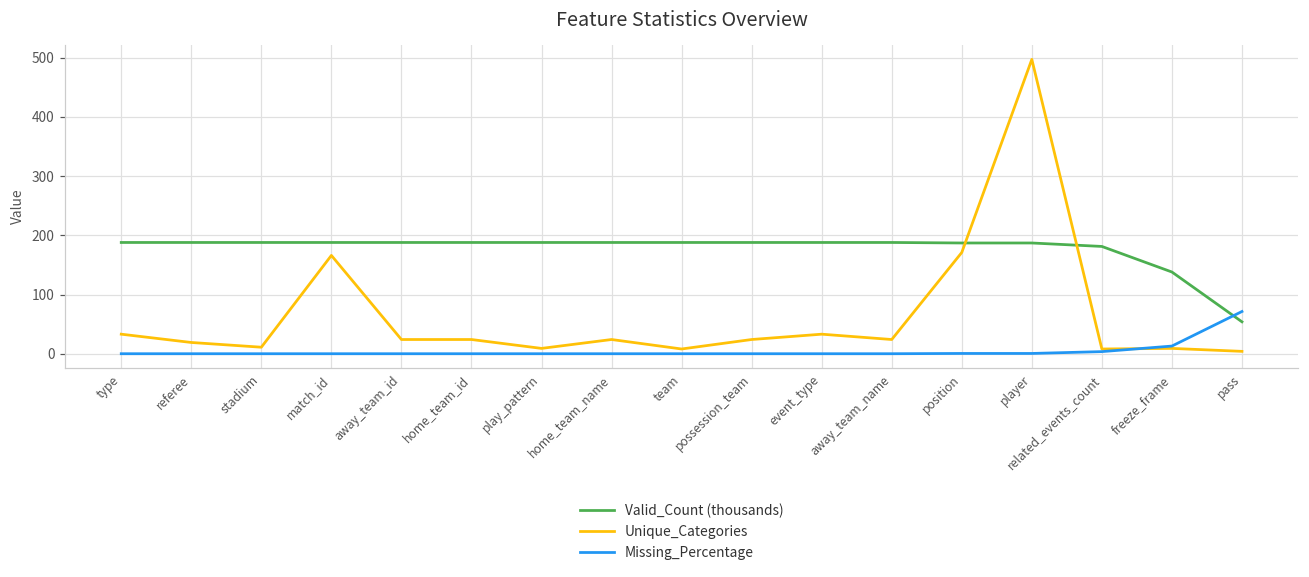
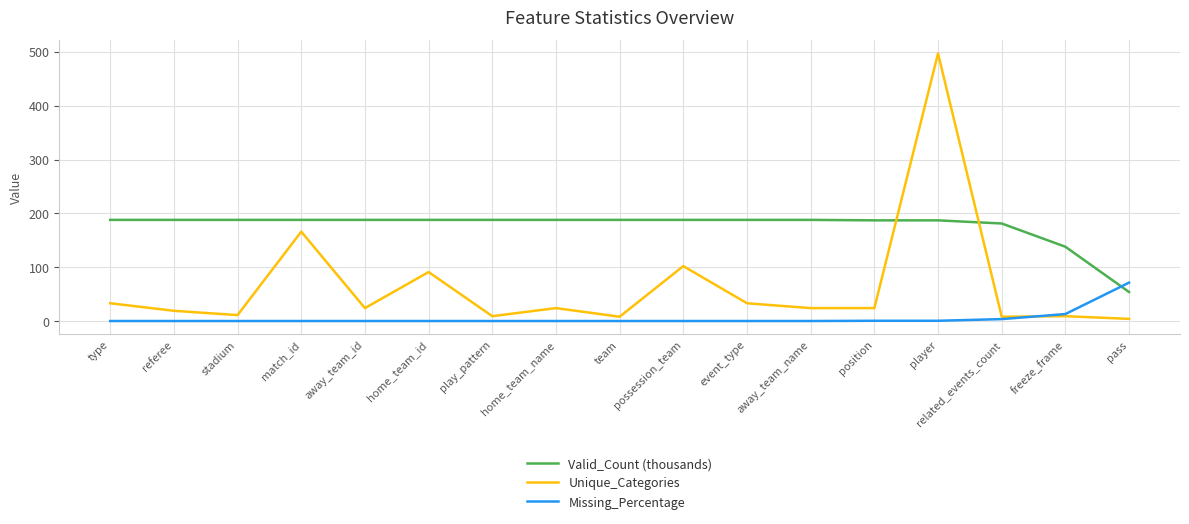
  {
    "Valid_Count (thousands)": {
      "type": 190,
      "referee": 190,
      "stadium": 190,
      "match_id": 190,
      "away_team_id": 190,
      "home_team_id": 190,
      "play_pattern": 190,
      "home_team_name": 190,
      "team": 190,
      "possession_team": 190,
      "event_type": 190,
      "away_team_name": 190,
      "position": 190,
      "player": 190,
      "related_events_count": 180,
      "freeze_frame": 140,
      "pass": 50
    },
    "Unique_Categories": {
      "type": 30,
      "referee": 20,
      "stadium": 10,
      "match_id": 170,
      "away_team_id": 20,
-     "home_team_id": 20,
+     "home_team_id": 90,
      "play_pattern": 10,
      "home_team_name": 20,
      "team": 10,
-     "possession_team": 20,
+     "possession_team": 100,
      "event_type": 30,
      "away_team_name": 20,
-     "position": 170,
+     "position": 20,
      "player": 500,
      "pass": 0
    },
    "Missing_Percentage": {
      "type": 0,
      "referee": 0,
      "stadium": 0,
      "match_id": 0,
      "away_team_id": 0,
      "home_team_id": 0,
      "play_pattern": 0,
      "home_team_name": 0,
      "team": 0,
      "possession_team": 0,
      "event_type": 0,
      "away_team_name": 0,
      "position": 0,
      "player": 0,
      "pass": 70
    }
  }
